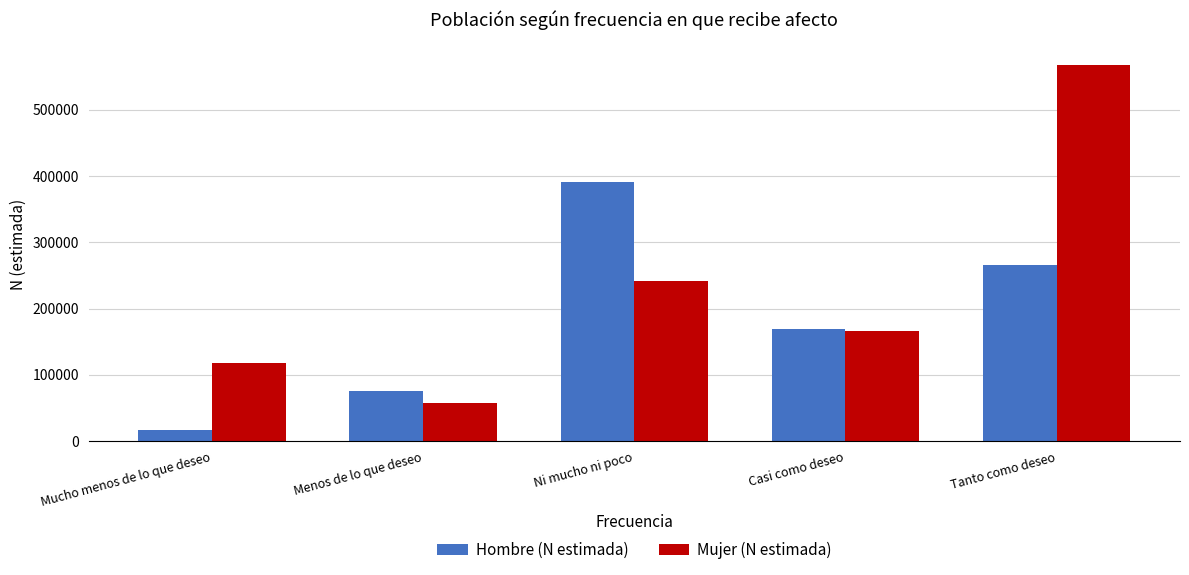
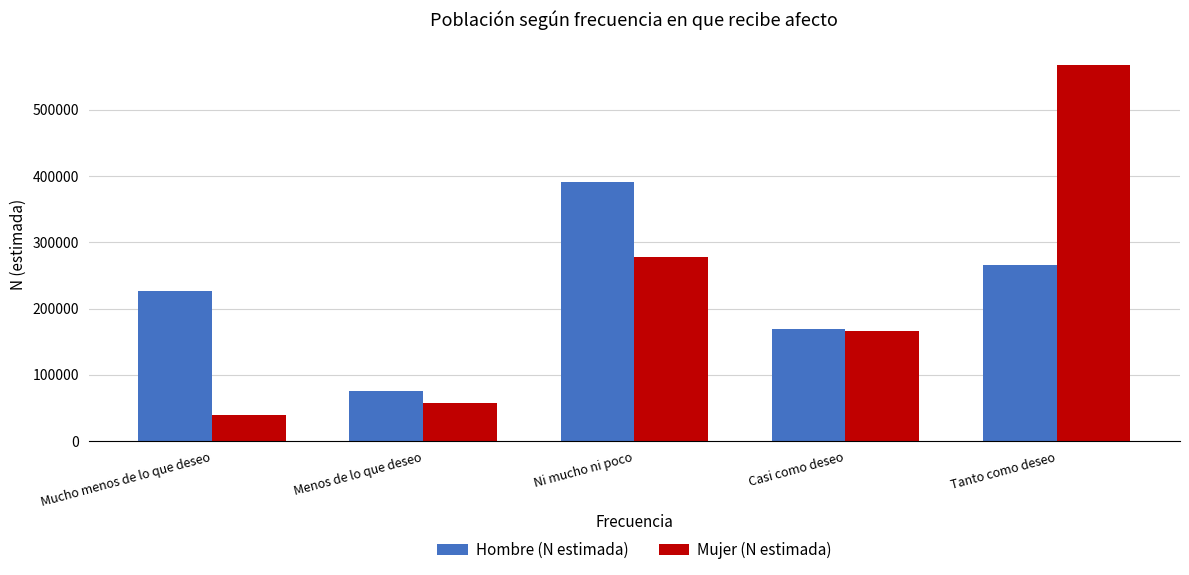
  {
    "Hombre (N estimada)": {
-     "Mucho menos de lo que deseo": 20000,
+     "Mucho menos de lo que deseo": 230000,
      "Menos de lo que deseo": 80000,
      "Ni mucho ni poco": 390000,
      "Casi como deseo": 170000,
      "Tanto como deseo": 270000
    },
    "Mujer (N estimada)": {
-     "Mucho menos de lo que deseo": 120000,
+     "Mucho menos de lo que deseo": 40000,
      "Menos de lo que deseo": 60000,
-     "Ni mucho ni poco": 240000,
+     "Ni mucho ni poco": 280000,
      "Casi como deseo": 170000,
      "Tanto como deseo": 570000
    }
  }
